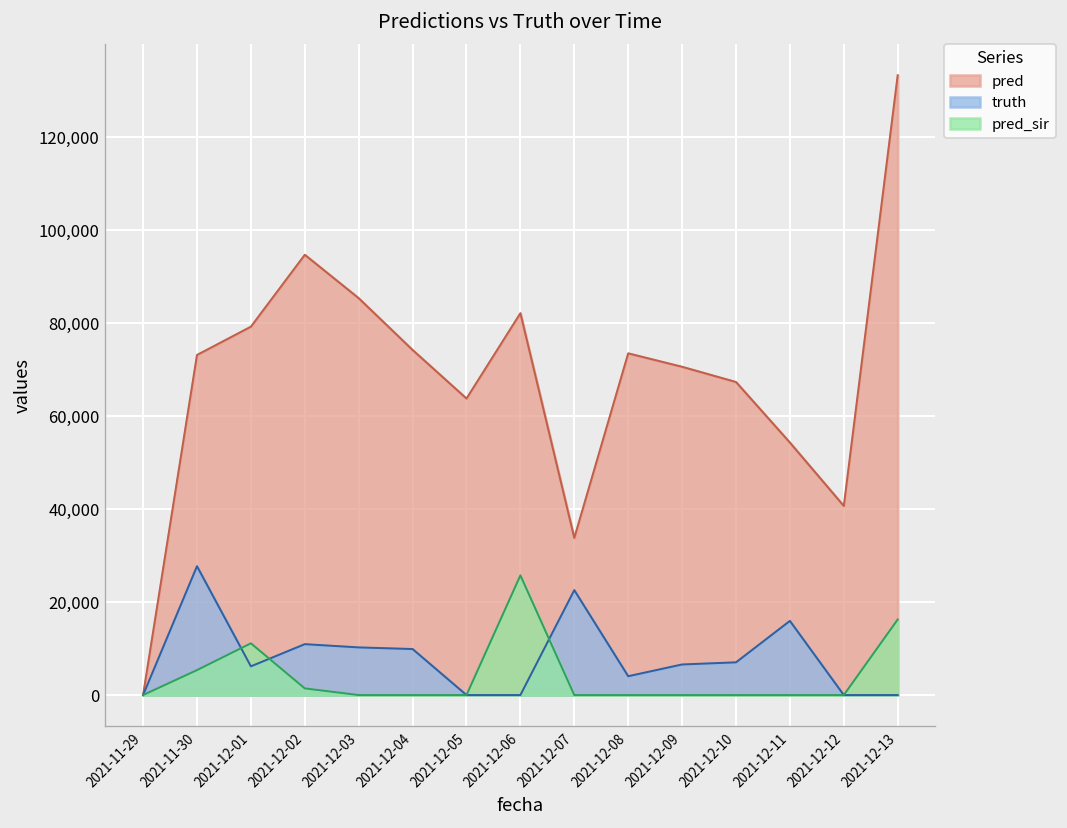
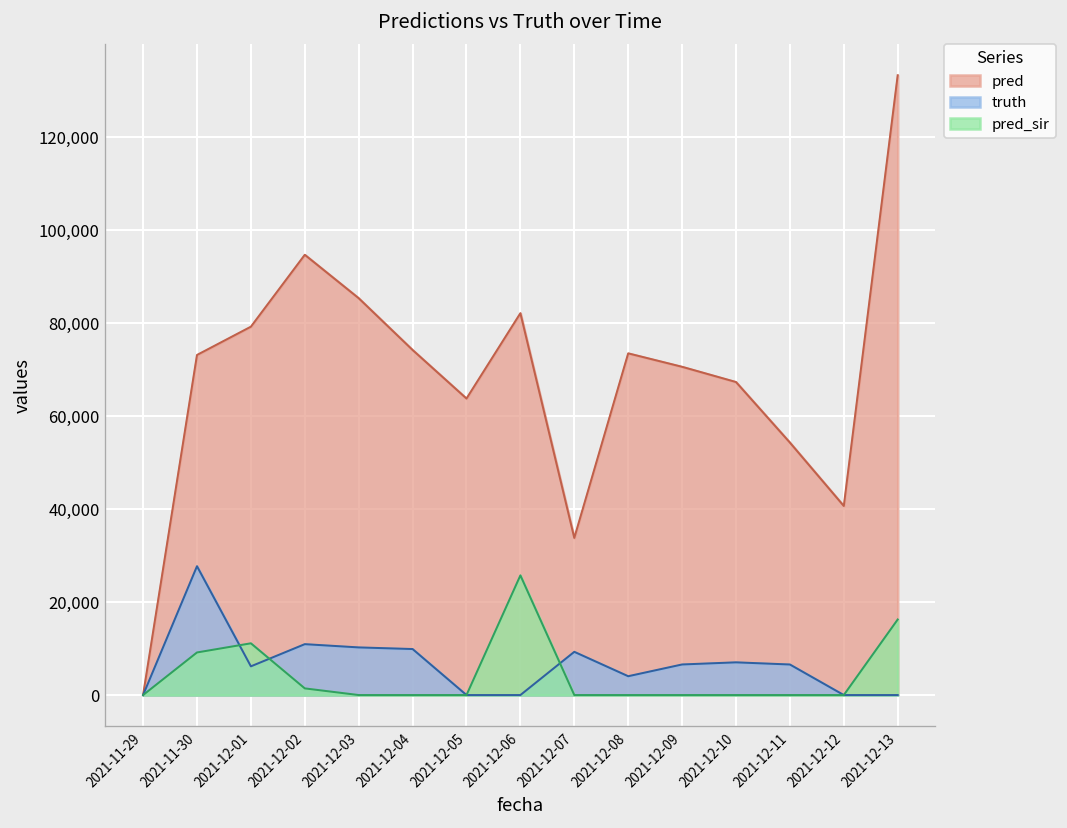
  {
    "pred": {
      "2021-11-30": "73,000",
      "2021-12-01": "79,000",
      "2021-12-02": "95,000",
      "2021-12-03": "85,000",
      "2021-12-04": "74,000",
      "2021-12-05": "64,000",
      "2021-12-06": "82,000",
      "2021-12-07": "34,000",
      "2021-12-08": "73,000",
      "2021-12-09": "71,000",
      "2021-12-10": "67,000",
      "2021-12-11": "54,000",
      "2021-12-12": "41,000",
      "2021-12-13": "133,000"
    },
    "truth": {
      "2021-11-30": "28,000",
      "2021-12-01": "6,000",
      "2021-12-02": "11,000",
      "2021-12-03": "10,000",
      "2021-12-04": "10,000",
      "2021-12-06": "0",
-     "2021-12-07": "23,000",
+     "2021-12-07": "9,000",
      "2021-12-08": "4,000",
      "2021-12-09": "7,000",
      "2021-12-10": "7,000",
-     "2021-12-11": "16,000",
+     "2021-12-11": "7,000",
      "2021-12-13": "0"
    },
    "pred_sir": {
-     "2021-11-30": "5,000",
+     "2021-11-30": "9,000",
      "2021-12-01": "11,000",
      "2021-12-02": "1,000",
      "2021-12-03": "0",
      "2021-12-04": "0",
      "2021-12-06": "26,000",
      "2021-12-07": "0",
      "2021-12-08": "0",
      "2021-12-09": "0",
      "2021-12-10": "0",
      "2021-12-11": "0",
      "2021-12-13": "16,000"
    }
  }
